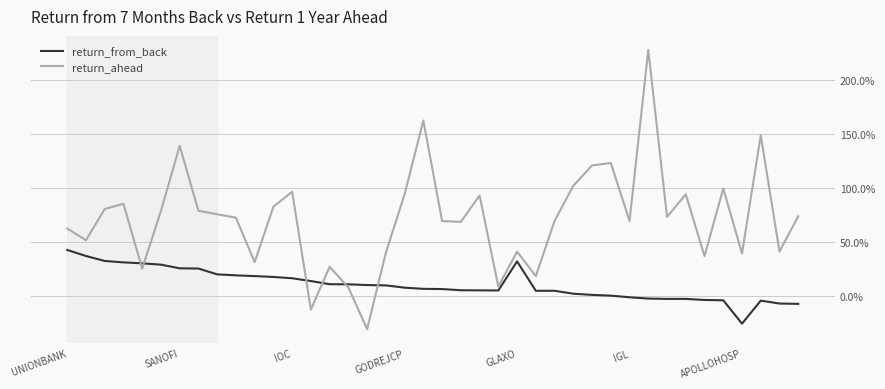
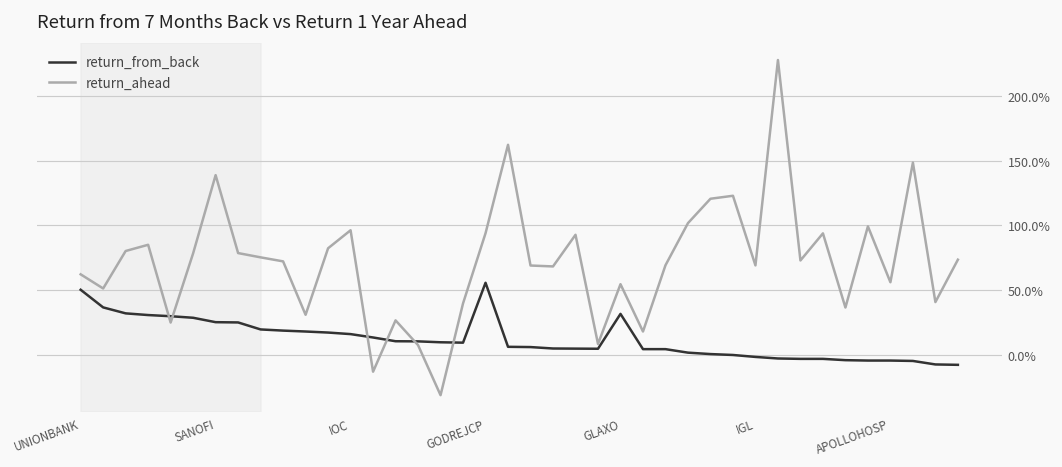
  {
    "return_from_back": {
-     "UNIONBANK": "42%",
+     "UNIONBANK": "50%",
      "SANOFI": "25%",
      "IOC": "16%",
-     "GODREJCP": "8%",
+     "GODREJCP": "56%",
      "GLAXO": "32%",
      "IGL": "-1%",
-     "APOLLOHOSP": "-26%"
+     "APOLLOHOSP": "-4%"
    },
    "return_ahead": {
      "UNIONBANK": "62%",
      "SANOFI": "139%",
      "IOC": "96%",
      "GODREJCP": "94%",
-     "GLAXO": "41%",
+     "GLAXO": "55%",
      "IGL": "69%",
-     "APOLLOHOSP": "39%"
+     "APOLLOHOSP": "56%"
    }
  }
